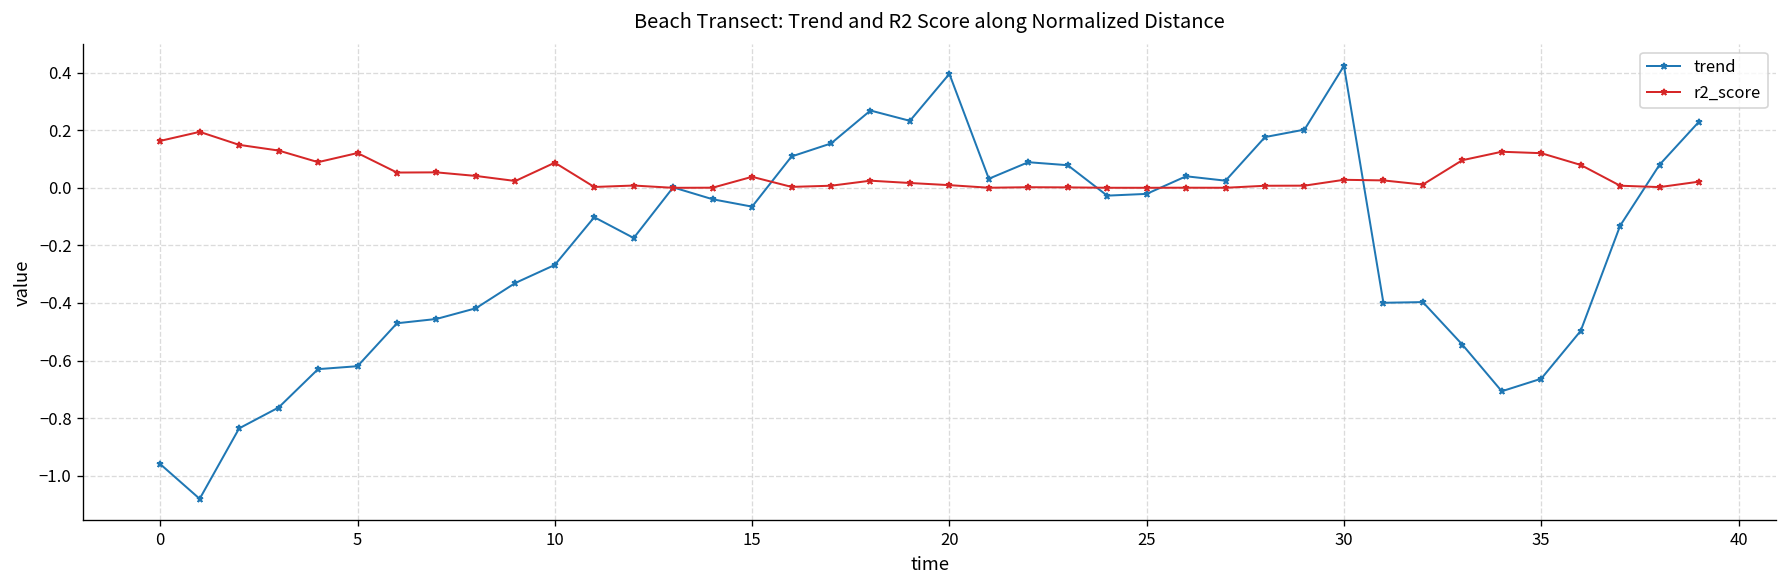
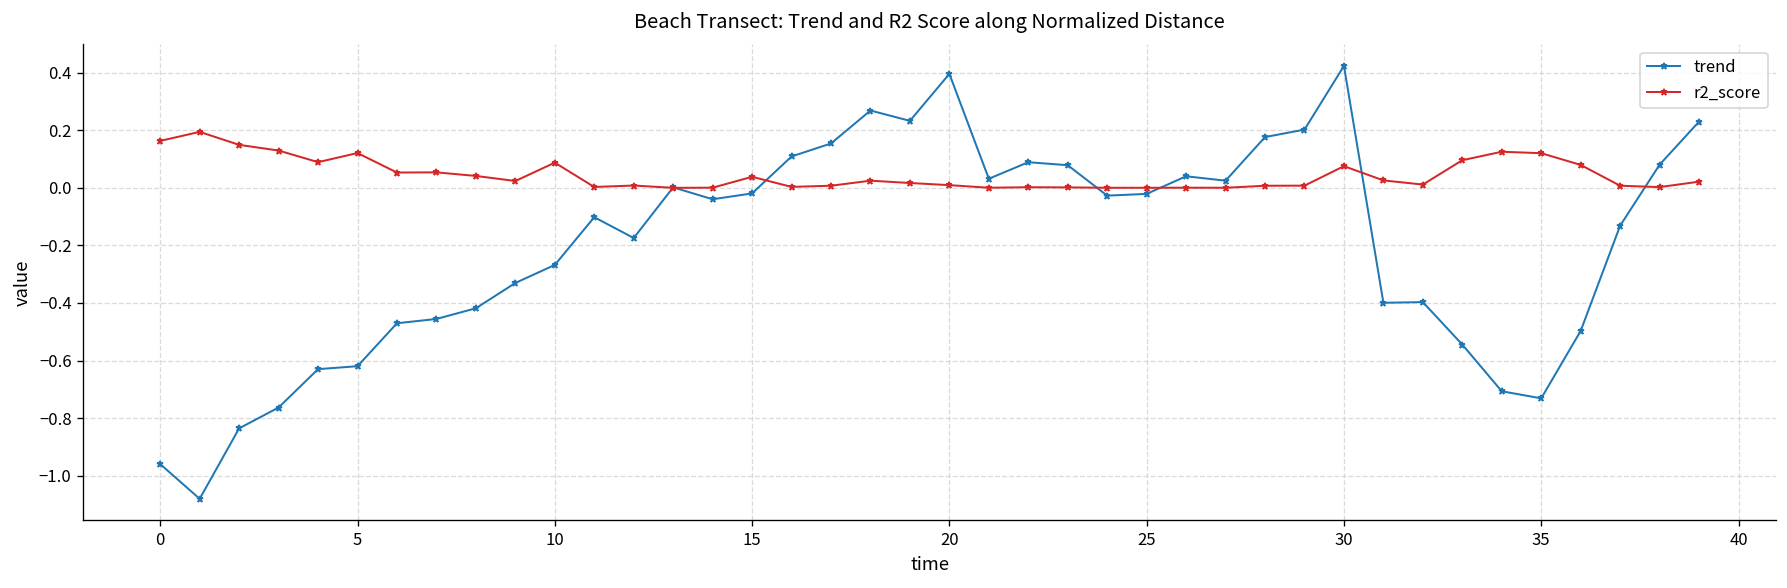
  {
    "trend": {
      "0": -0.96,
      "5": -0.62,
      "10": -0.27,
-     "15": -0.07,
+     "15": -0.02,
      "20": 0.40,
      "25": -0.02,
      "30": 0.42,
-     "35": -0.66
+     "35": -0.73
    },
    "r2_score": {
      "0": 0.16,
      "5": 0.12,
      "10": 0.09,
      "15": 0.04,
      "20": 0.01,
      "25": 0.00,
-     "30": 0.03,
+     "30": 0.08,
      "35": 0.12
    }
  }
